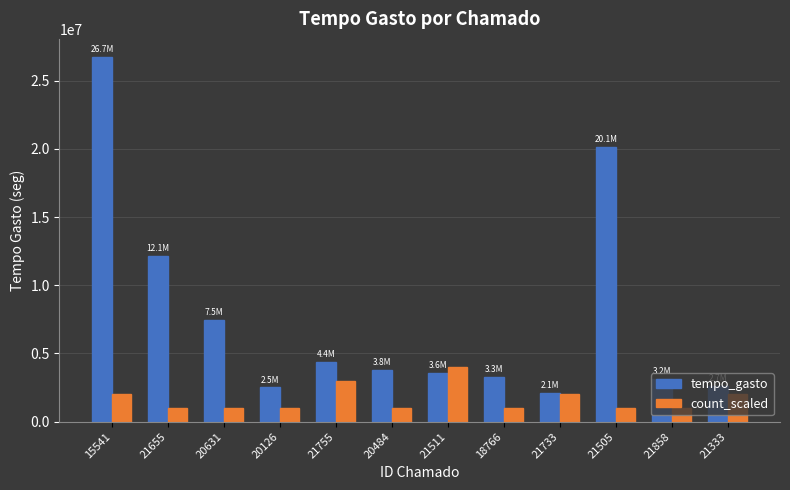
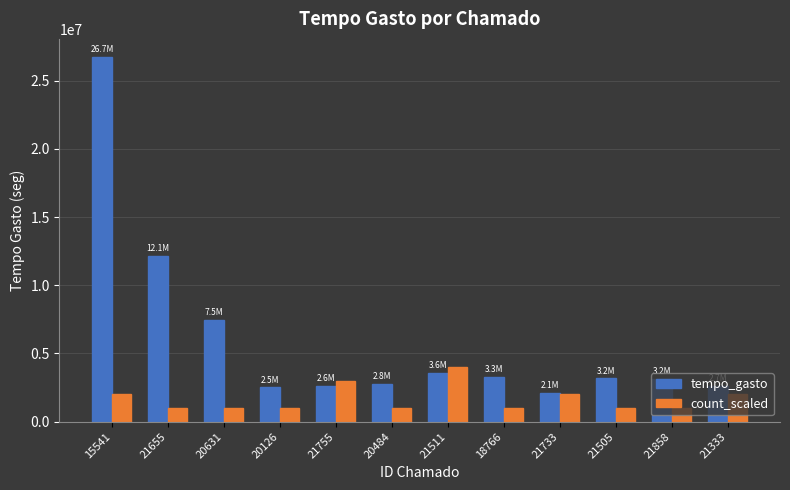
  {
    "tempo_gasto": {
      "15541": "26.7M",
      "21655": "12.1M",
      "20631": "7.5M",
      "20126": "2.5M",
-     "21755": "4.4M",
-     "20484": "3.8M",
+     "21755": "2.6M",
+     "20484": "2.8M",
      "21511": "3.6M",
      "18766": "3.3M",
      "21733": "2.1M",
-     "21505": "20.1M"
+     "21505": "3.2M"
    },
    "count_scaled": {
      "15541": "2000000",
      "21655": "1000000",
      "20631": "1000000",
      "20126": "1000000",
      "21755": "3000000",
      "20484": "1000000",
      "21511": "4000000",
      "18766": "1000000",
      "21733": "2000000",
      "21505": "1000000"
    }
  }
